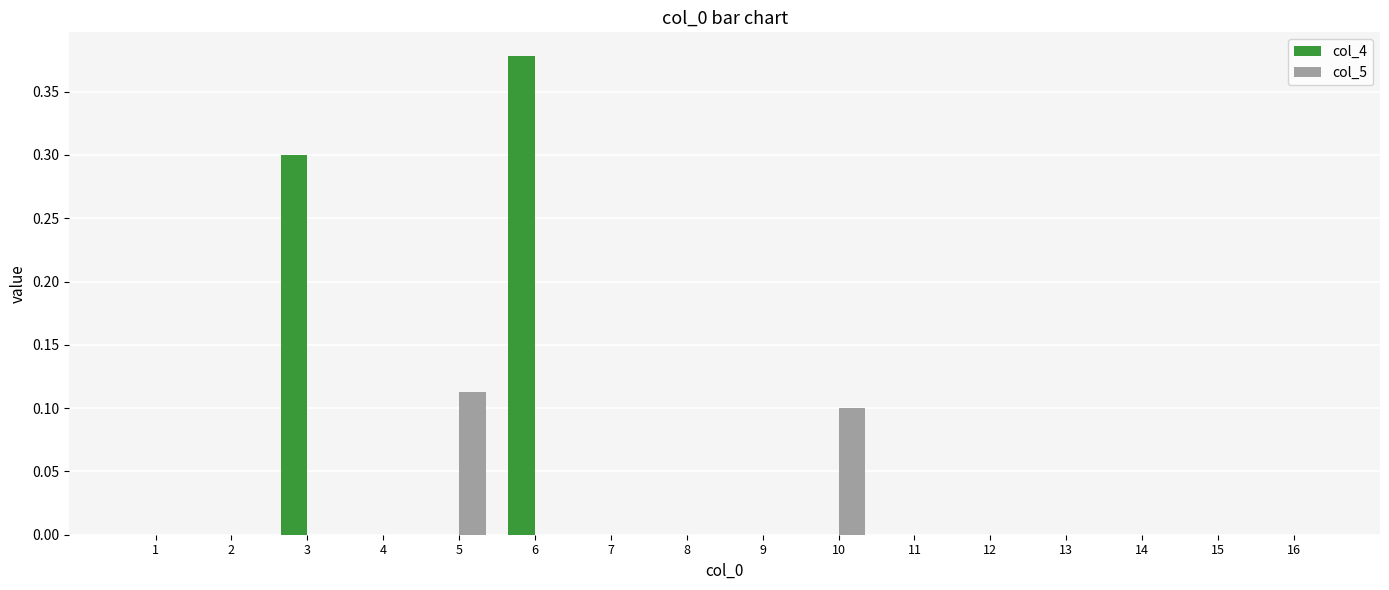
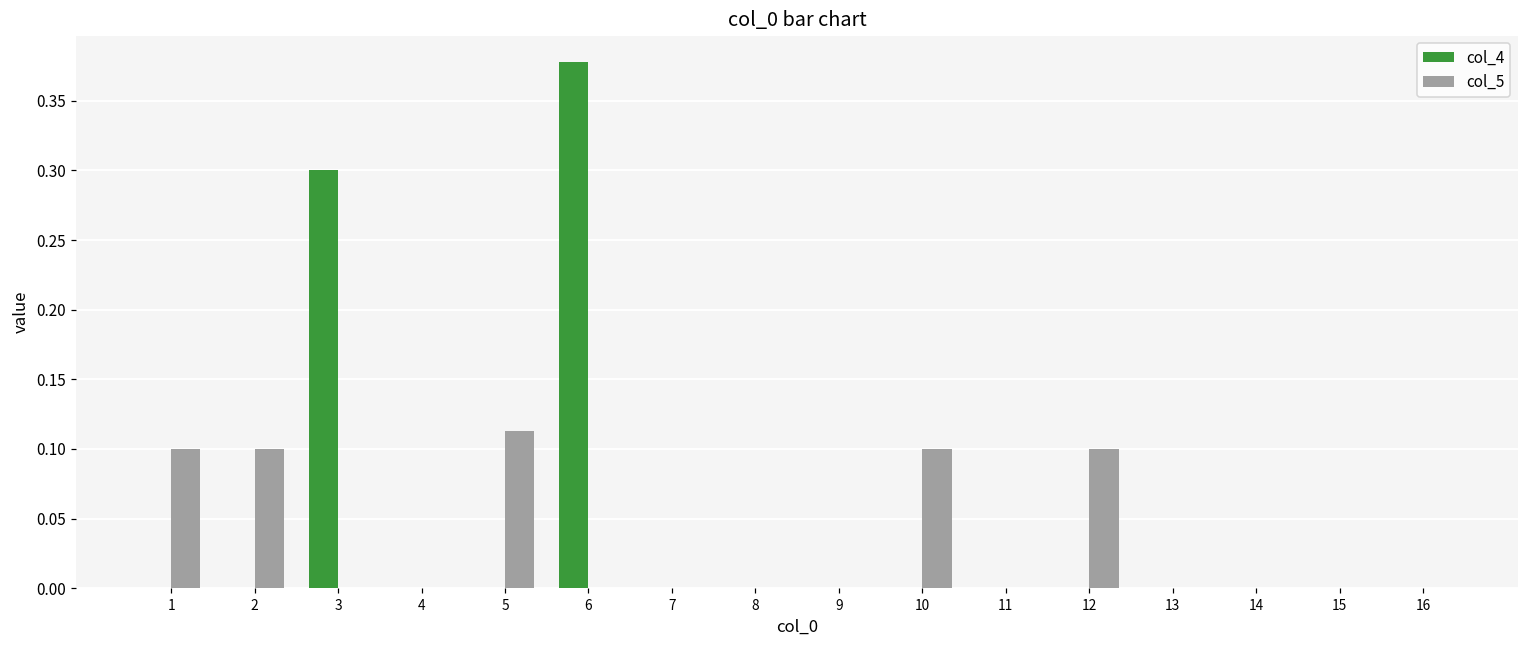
  {
    "col_4": {
      "1": 0.0,
      "2": 0.0,
      "3": 0.3,
      "4": 0.0,
      "5": 0.0,
      "6": 0.378,
      "7": 0.0,
      "8": 0.0,
      "9": 0.0,
      "10": 0.0,
      "11": 0.0,
      "12": 0.0,
      "13": 0.0,
      "14": 0.0,
      "15": 0.0,
      "16": 0.0
    },
    "col_5": {
-     "1": 0.0,
-     "2": 0.0,
+     "1": 0.1,
+     "2": 0.1,
      "3": 0.0,
      "4": 0.0,
      "5": 0.113,
      "6": 0.0,
      "7": 0.0,
      "8": 0.0,
      "9": 0.0,
      "10": 0.1,
      "11": 0.0,
-     "12": 0.0,
+     "12": 0.1,
      "13": 0.0,
      "14": 0.0,
      "15": 0.0,
      "16": 0.0
    }
  }
